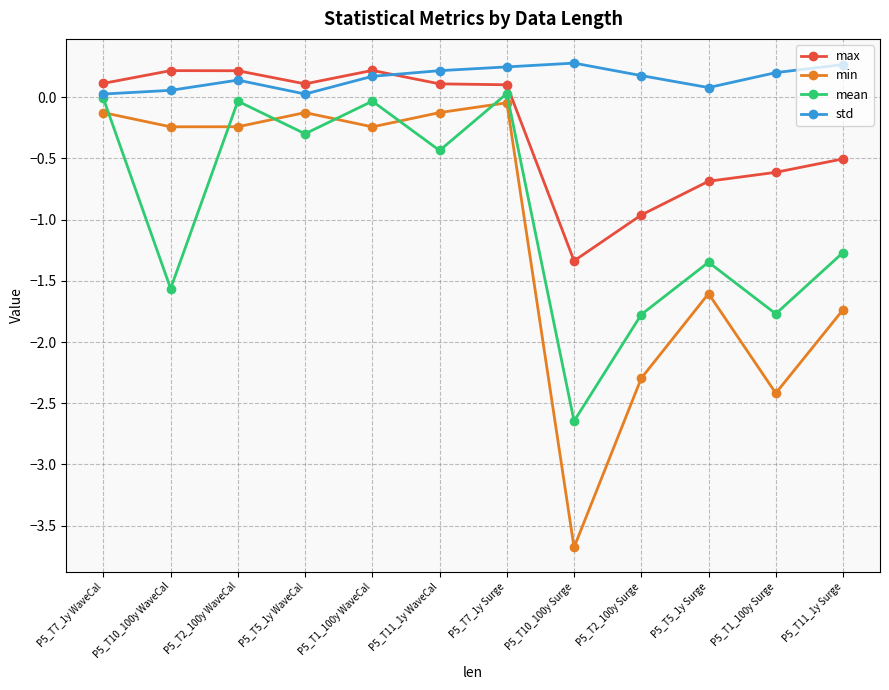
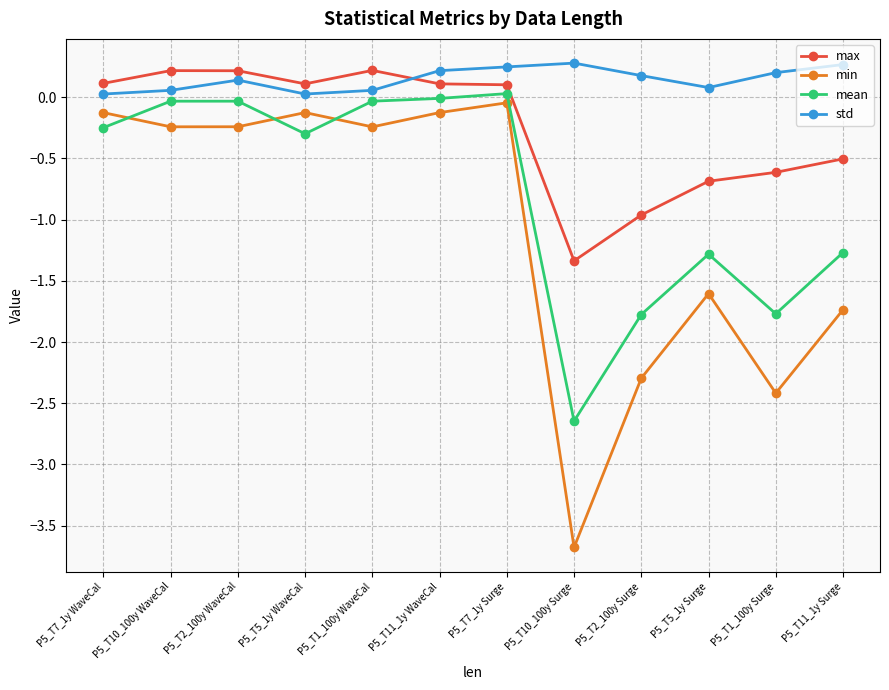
  {
    "mean": {
-     "P5_T7_1y WaveCal": -0.01,
-     "P5_T10_100y WaveCal": -1.56,
+     "P5_T7_1y WaveCal": -0.25,
+     "P5_T10_100y WaveCal": -0.03,
      "P5_T2_100y WaveCal": -0.03,
      "P5_T5_1y WaveCal": -0.30,
      "P5_T1_100y WaveCal": -0.03,
-     "P5_T11_1y WaveCal": -0.43,
+     "P5_T11_1y WaveCal": -0.01,
      "P5_T7_1y Surge": 0.03,
      "P5_T10_100y Surge": -2.65,
      "P5_T2_100y Surge": -1.77,
-     "P5_T5_1y Surge": -1.35,
+     "P5_T5_1y Surge": -1.28,
      "P5_T1_100y Surge": -1.77,
      "P5_T11_1y Surge": -1.27
    },
    "std": {
      "P5_T7_1y WaveCal": 0.03,
      "P5_T10_100y WaveCal": 0.06,
      "P5_T2_100y WaveCal": 0.14,
      "P5_T5_1y WaveCal": 0.03,
-     "P5_T1_100y WaveCal": 0.17,
+     "P5_T1_100y WaveCal": 0.06,
      "P5_T11_1y WaveCal": 0.22,
      "P5_T7_1y Surge": 0.25,
      "P5_T10_100y Surge": 0.28,
      "P5_T2_100y Surge": 0.18,
      "P5_T5_1y Surge": 0.08,
      "P5_T1_100y Surge": 0.20
    }
  }
